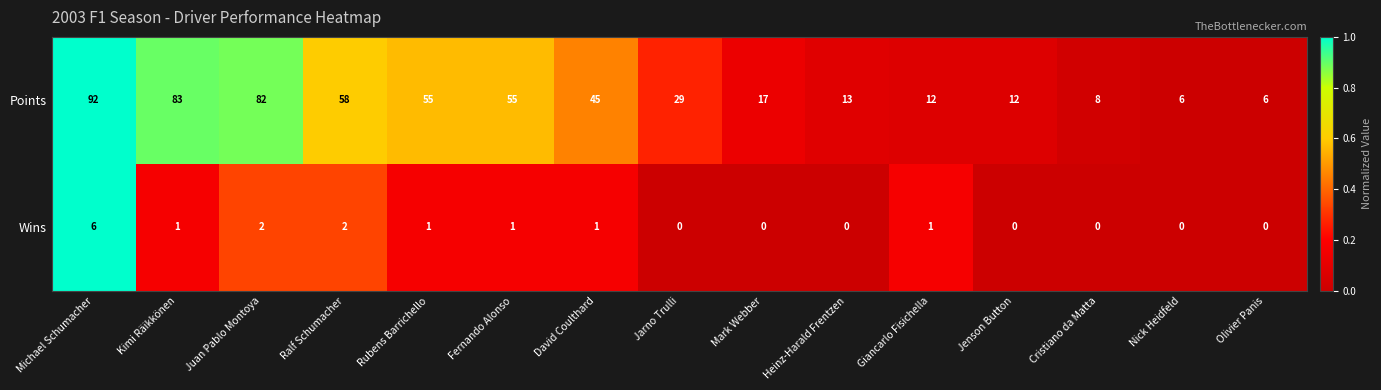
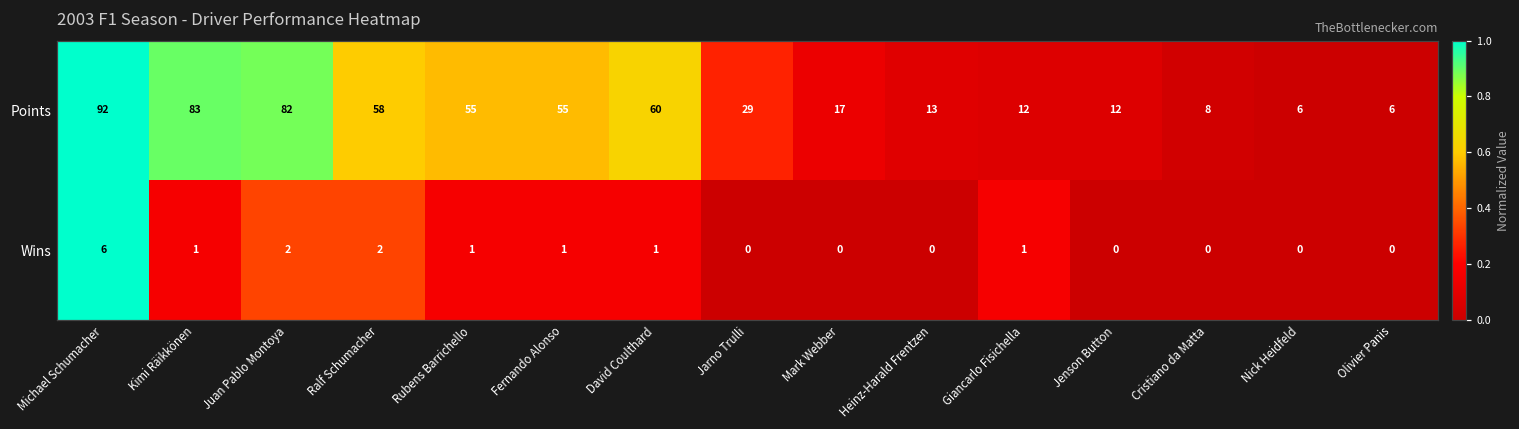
  {
    "Points": {
      "Michael Schumacher": 92,
      "Kimi Räikkönen": 83,
      "Juan Pablo Montoya": 82,
      "Ralf Schumacher": 58,
      "Rubens Barrichello": 55,
      "Fernando Alonso": 55,
-     "David Coulthard": 45,
+     "David Coulthard": 60,
      "Jarno Trulli": 29,
      "Mark Webber": 17,
      "Heinz-Harald Frentzen": 13,
      "Giancarlo Fisichella": 12,
      "Jenson Button": 12,
      "Cristiano da Matta": 8,
      "Nick Heidfeld": 6,
      "Olivier Panis": 6
    },
    "Wins": {
      "Michael Schumacher": 6,
      "Kimi Räikkönen": 1,
      "Juan Pablo Montoya": 2,
      "Ralf Schumacher": 2,
      "Rubens Barrichello": 1,
      "Fernando Alonso": 1,
      "David Coulthard": 1,
      "Jarno Trulli": 0,
      "Mark Webber": 0,
      "Heinz-Harald Frentzen": 0,
      "Giancarlo Fisichella": 1,
      "Jenson Button": 0,
      "Cristiano da Matta": 0,
      "Nick Heidfeld": 0,
      "Olivier Panis": 0
    }
  }
